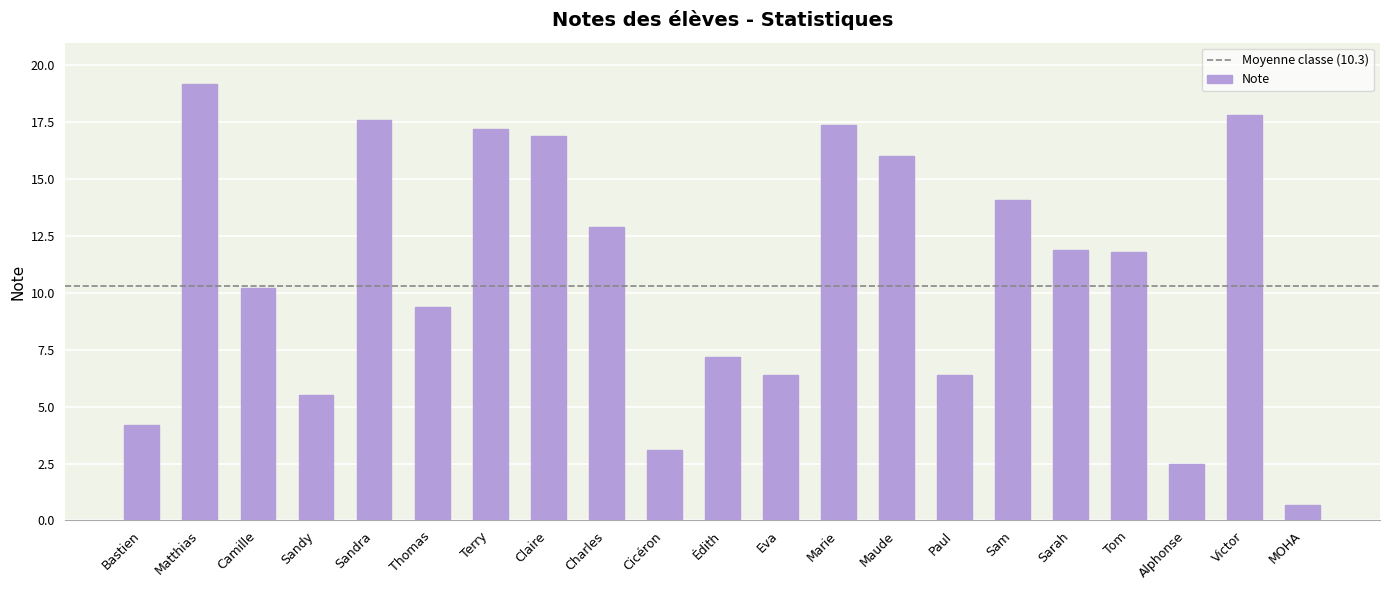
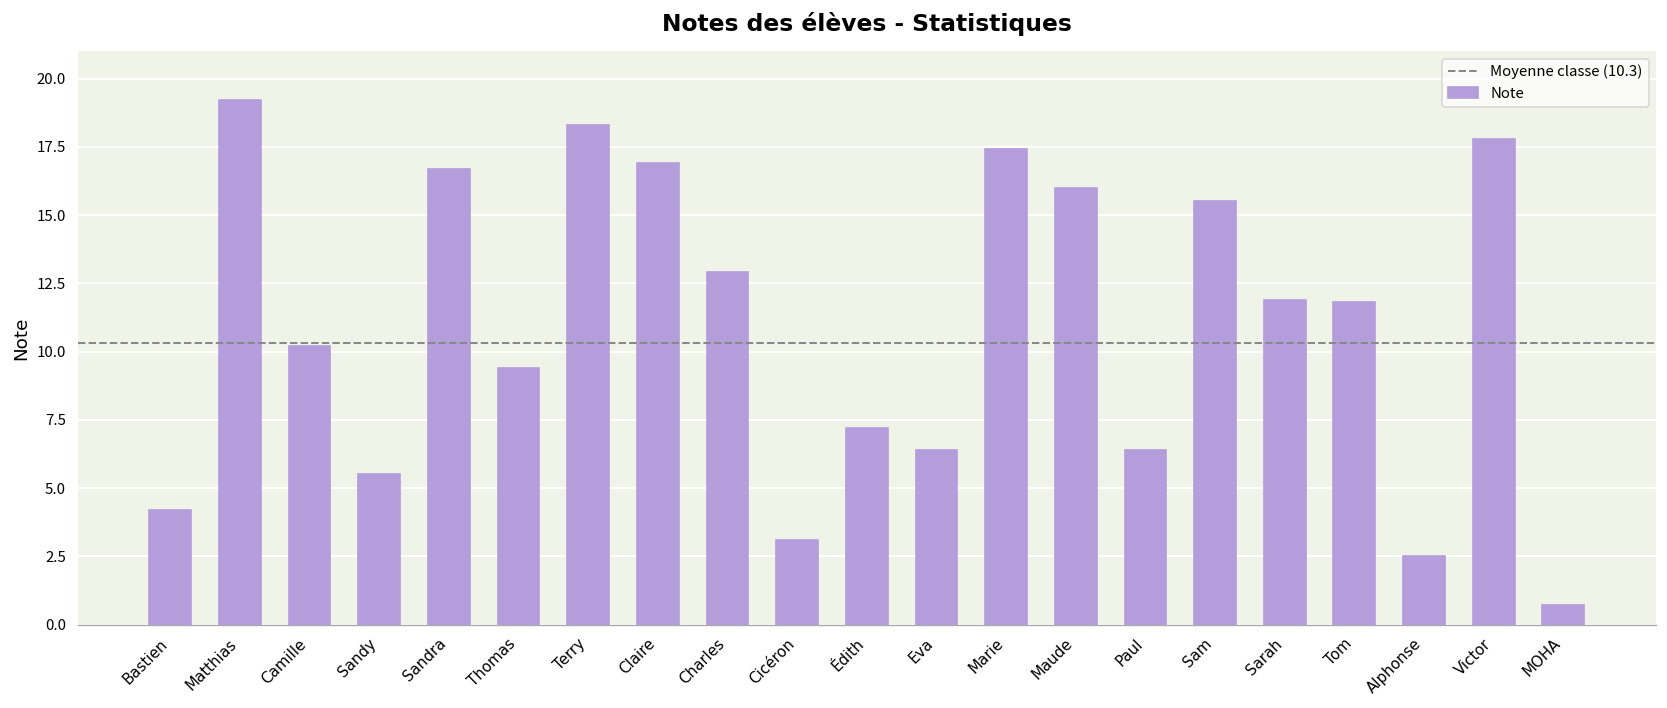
  {
    "Bastien": 4.2,
    "Matthias": 19.2,
    "Camille": 10.2,
    "Sandy": 5.5,
-   "Sandra": 17.6,
+   "Sandra": 16.7,
    "Thomas": 9.4,
-   "Terry": 17.2,
+   "Terry": 18.3,
    "Claire": 16.9,
    "Charles": 12.9,
    "Cicéron": 3.1,
    "Édith": 7.2,
    "Eva": 6.4,
    "Marie": 17.4,
    "Maude": 16.0,
    "Paul": 6.4,
-   "Sam": 14.1,
+   "Sam": 15.5,
    "Sarah": 11.9,
    "Tom": 11.8,
    "Alphonse": 2.5,
    "Victor": 17.8,
    "MOHA": 0.7
  }
